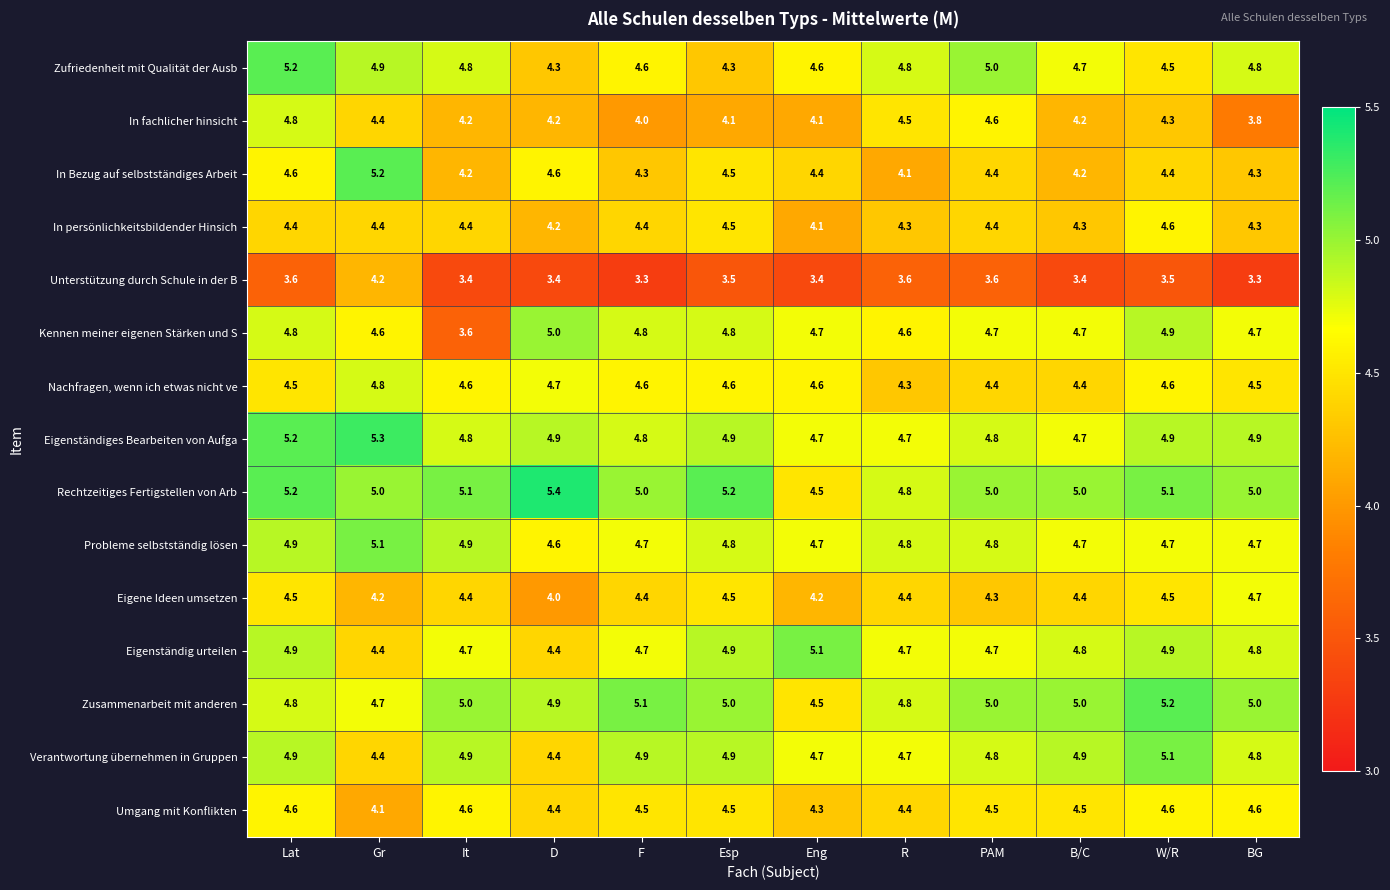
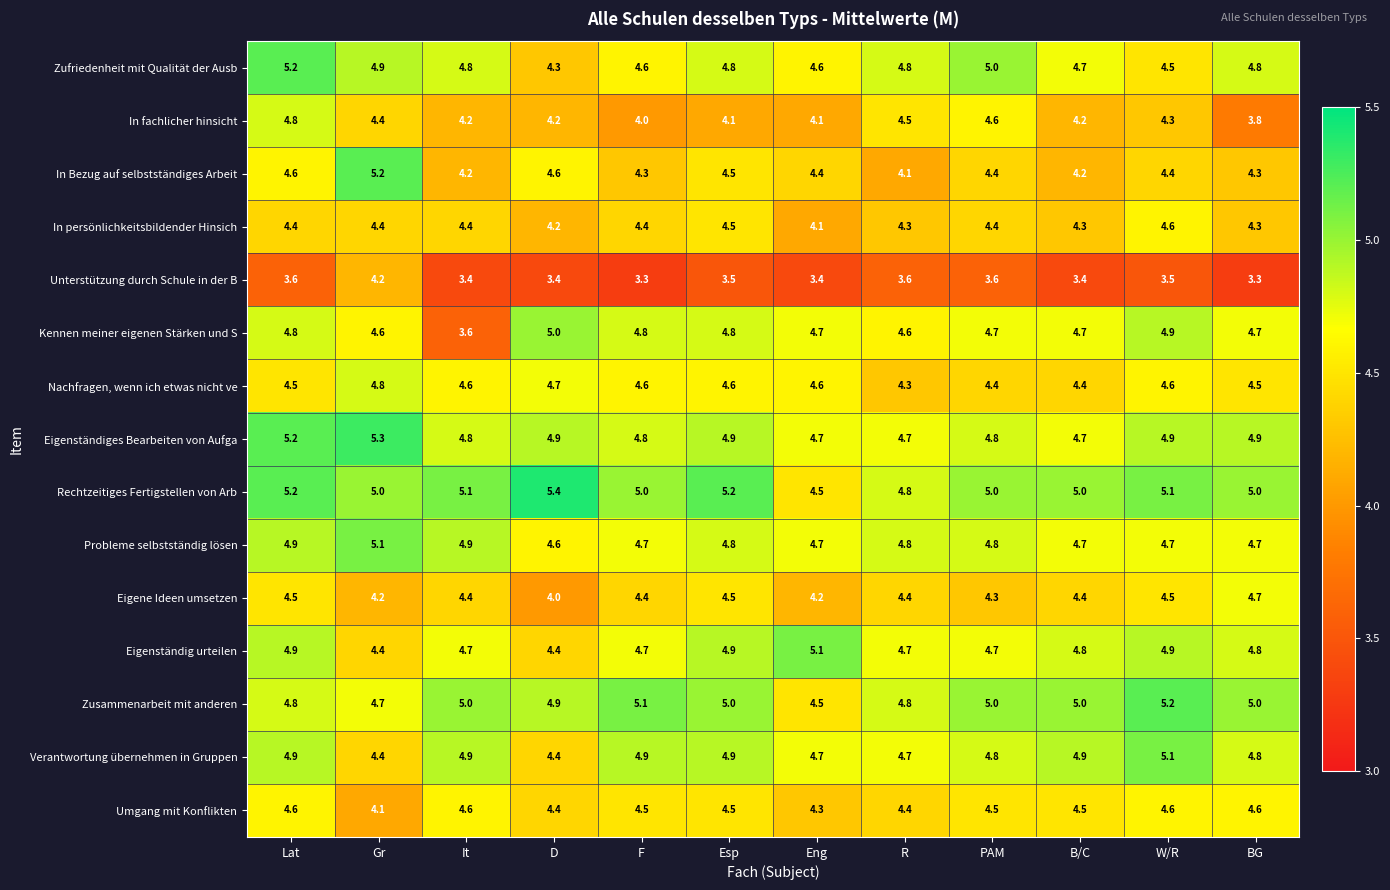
  {
    "Zufriedenheit mit Qualität der Ausb": {
      "Lat": 5.2,
      "Gr": 4.9,
      "It": 4.8,
      "D": 4.3,
      "F": 4.6,
-     "Esp": 4.3,
+     "Esp": 4.8,
      "Eng": 4.6,
      "R": 4.8,
      "PAM": 5.0,
      "B/C": 4.7,
      "W/R": 4.5,
      "BG": 4.8
    },
    "In fachlicher hinsicht": {
      "Lat": 4.8,
      "Gr": 4.4,
      "It": 4.2,
      "D": 4.2,
      "F": 4.0,
      "Esp": 4.1,
      "Eng": 4.1,
      "R": 4.5,
      "PAM": 4.6,
      "B/C": 4.2,
      "W/R": 4.3,
      "BG": 3.8
    },
    "In Bezug auf selbstständiges Arbeit": {
      "Lat": 4.6,
      "Gr": 5.2,
      "It": 4.2,
      "D": 4.6,
      "F": 4.3,
      "Esp": 4.5,
      "Eng": 4.4,
      "R": 4.1,
      "PAM": 4.4,
      "B/C": 4.2,
      "W/R": 4.4,
      "BG": 4.3
    },
    "In persönlichkeitsbildender Hinsich": {
      "Lat": 4.4,
      "Gr": 4.4,
      "It": 4.4,
      "D": 4.2,
      "F": 4.4,
      "Esp": 4.5,
      "Eng": 4.1,
      "R": 4.3,
      "PAM": 4.4,
      "B/C": 4.3,
      "W/R": 4.6,
      "BG": 4.3
    },
    "Unterstützung durch Schule in der B": {
      "Lat": 3.6,
      "Gr": 4.2,
      "It": 3.4,
      "D": 3.4,
      "F": 3.3,
      "Esp": 3.5,
      "Eng": 3.4,
      "R": 3.6,
      "PAM": 3.6,
      "B/C": 3.4,
      "W/R": 3.5,
      "BG": 3.3
    },
    "Kennen meiner eigenen Stärken und S": {
      "Lat": 4.8,
      "Gr": 4.6,
      "It": 3.6,
      "D": 5.0,
      "F": 4.8,
      "Esp": 4.8,
      "Eng": 4.7,
      "R": 4.6,
      "PAM": 4.7,
      "B/C": 4.7,
      "W/R": 4.9,
      "BG": 4.7
    },
    "Nachfragen, wenn ich etwas nicht ve": {
      "Lat": 4.5,
      "Gr": 4.8,
      "It": 4.6,
      "D": 4.7,
      "F": 4.6,
      "Esp": 4.6,
      "Eng": 4.6,
      "R": 4.3,
      "PAM": 4.4,
      "B/C": 4.4,
      "W/R": 4.6,
      "BG": 4.5
    },
    "Eigenständiges Bearbeiten von Aufga": {
      "Lat": 5.2,
      "Gr": 5.3,
      "It": 4.8,
      "D": 4.9,
      "F": 4.8,
      "Esp": 4.9,
      "Eng": 4.7,
      "R": 4.7,
      "PAM": 4.8,
      "B/C": 4.7,
      "W/R": 4.9,
      "BG": 4.9
    },
    "Rechtzeitiges Fertigstellen von Arb": {
      "Lat": 5.2,
      "Gr": 5.0,
      "It": 5.1,
      "D": 5.4,
      "F": 5.0,
      "Esp": 5.2,
      "Eng": 4.5,
      "R": 4.8,
      "PAM": 5.0,
      "B/C": 5.0,
      "W/R": 5.1,
      "BG": 5.0
    },
    "Probleme selbstständig lösen": {
      "Lat": 4.9,
      "Gr": 5.1,
      "It": 4.9,
      "D": 4.6,
      "F": 4.7,
      "Esp": 4.8,
      "Eng": 4.7,
      "R": 4.8,
      "PAM": 4.8,
      "B/C": 4.7,
      "W/R": 4.7,
      "BG": 4.7
    },
    "Eigene Ideen umsetzen": {
      "Lat": 4.5,
      "Gr": 4.2,
      "It": 4.4,
      "D": 4.0,
      "F": 4.4,
      "Esp": 4.5,
      "Eng": 4.2,
      "R": 4.4,
      "PAM": 4.3,
      "B/C": 4.4,
      "W/R": 4.5,
      "BG": 4.7
    },
    "Eigenständig urteilen": {
      "Lat": 4.9,
      "Gr": 4.4,
      "It": 4.7,
      "D": 4.4,
      "F": 4.7,
      "Esp": 4.9,
      "Eng": 5.1,
      "R": 4.7,
      "PAM": 4.7,
      "B/C": 4.8,
      "W/R": 4.9,
      "BG": 4.8
    },
    "Zusammenarbeit mit anderen": {
      "Lat": 4.8,
      "Gr": 4.7,
      "It": 5.0,
      "D": 4.9,
      "F": 5.1,
      "Esp": 5.0,
      "Eng": 4.5,
      "R": 4.8,
      "PAM": 5.0,
      "B/C": 5.0,
      "W/R": 5.2,
      "BG": 5.0
    },
    "Verantwortung übernehmen in Gruppen": {
      "Lat": 4.9,
      "Gr": 4.4,
      "It": 4.9,
      "D": 4.4,
      "F": 4.9,
      "Esp": 4.9,
      "Eng": 4.7,
      "R": 4.7,
      "PAM": 4.8,
      "B/C": 4.9,
      "W/R": 5.1,
      "BG": 4.8
    },
    "Umgang mit Konflikten": {
      "Lat": 4.6,
      "Gr": 4.1,
      "It": 4.6,
      "D": 4.4,
      "F": 4.5,
      "Esp": 4.5,
      "Eng": 4.3,
      "R": 4.4,
      "PAM": 4.5,
      "B/C": 4.5,
      "W/R": 4.6,
      "BG": 4.6
    }
  }
